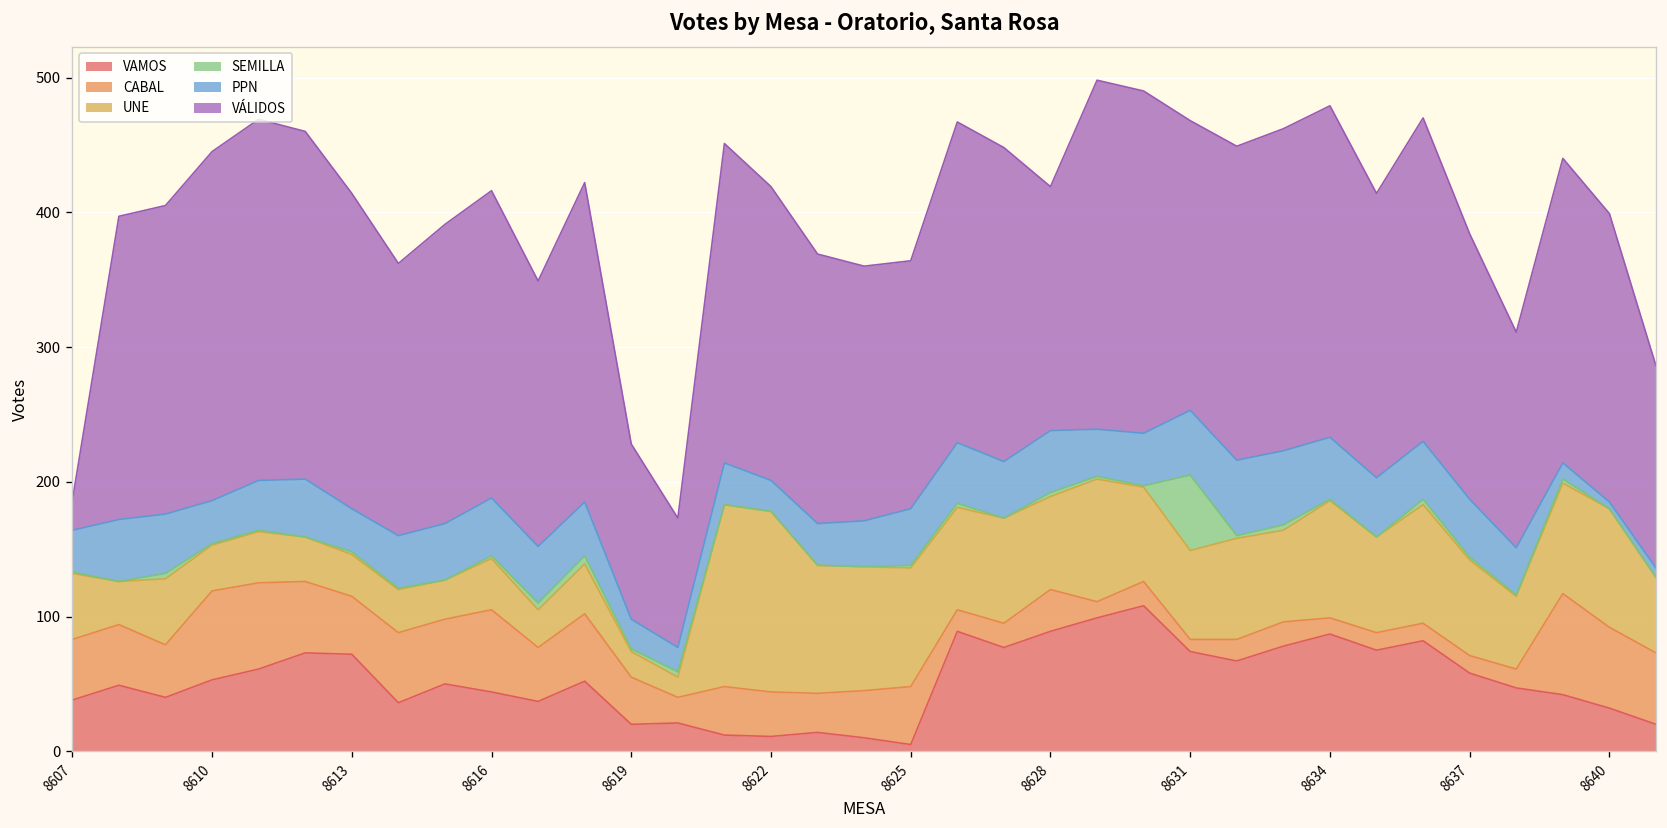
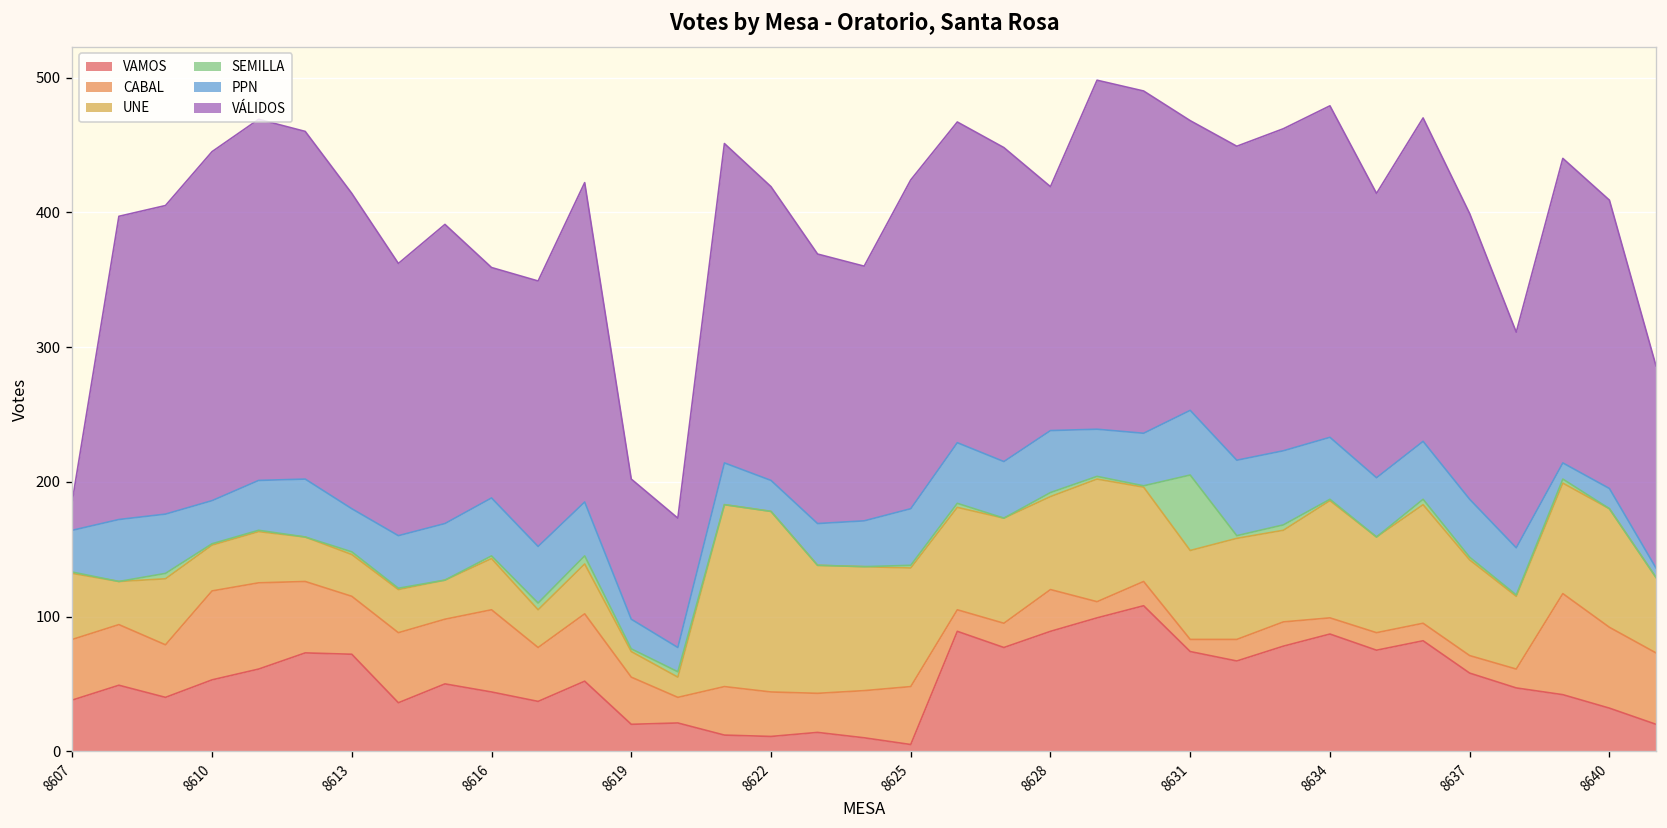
  {
    "SEMILLA": {
      "8628": 3,
      "8631": 56
    },
    "PPN": {
      "8607": 31,
      "8610": 32,
      "8613": 32,
      "8616": 43,
      "8619": 22,
      "8622": 23,
      "8625": 42,
      "8628": 46,
      "8631": 48,
      "8634": 46,
      "8637": 43,
-     "8640": 5
+     "8640": 15
    },
    "VÁLIDOS": {
      "8607": 22,
      "8610": 259,
      "8613": 234,
-     "8616": 228,
-     "8619": 130,
+     "8616": 171,
+     "8619": 104,
      "8622": 218,
-     "8625": 184,
+     "8625": 244,
      "8628": 181,
      "8631": 215,
      "8634": 246,
-     "8637": 197,
+     "8637": 212,
      "8640": 214
    }
  }
